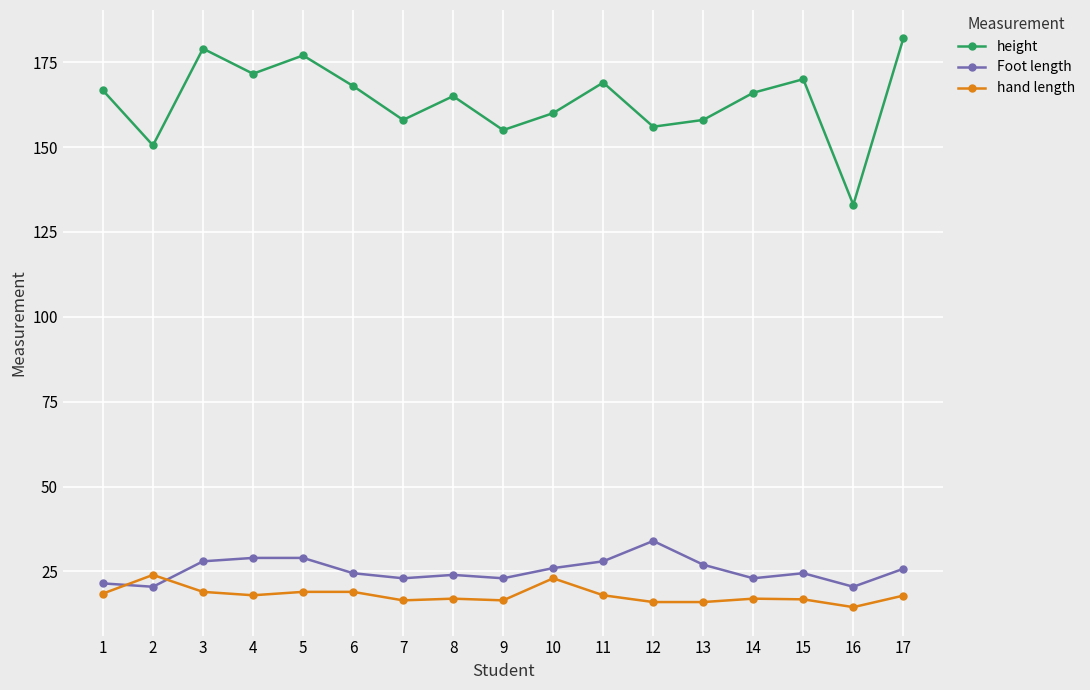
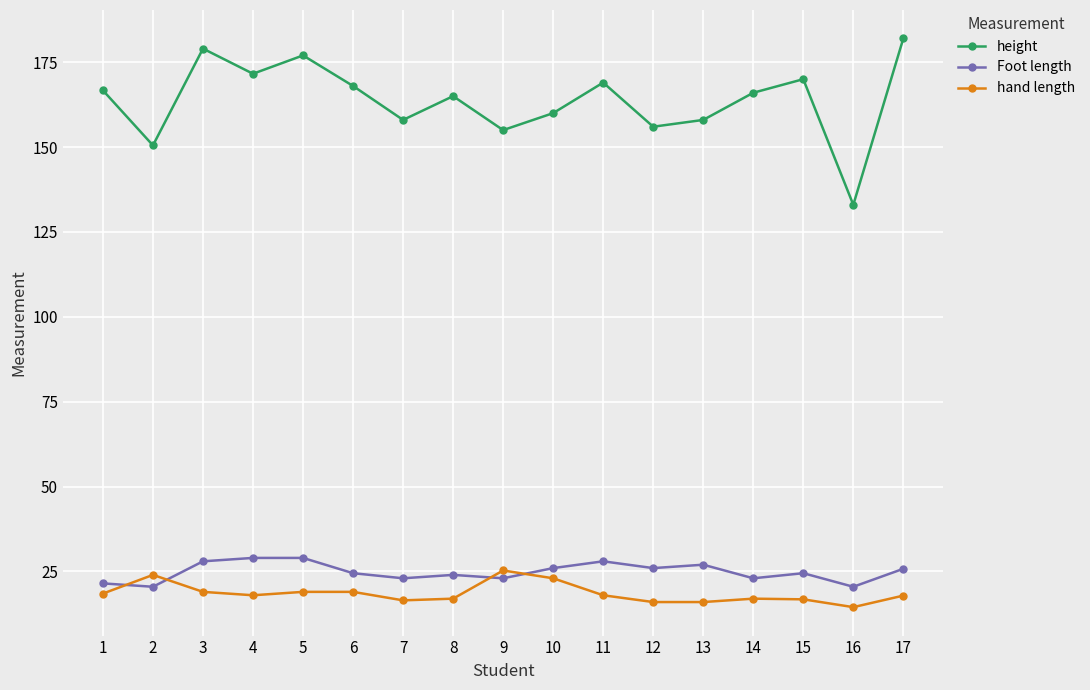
  {
    "height": {
      "1": 167,
      "2": 151,
      "3": 179,
      "4": 172,
      "5": 177,
      "6": 168,
      "7": 158,
      "8": 165,
      "9": 155,
      "10": 160,
      "11": 169,
      "12": 156,
      "13": 158,
      "14": 166,
      "15": 170,
      "16": 133,
      "17": 182
    },
    "Foot length": {
      "1": 22,
      "2": 21,
      "3": 28,
      "4": 29,
      "5": 29,
      "6": 25,
      "7": 23,
      "8": 24,
      "9": 23,
      "10": 26,
      "11": 28,
-     "12": 34,
+     "12": 26,
      "13": 27,
      "14": 23,
      "15": 25,
      "16": 21,
      "17": 26
    },
    "hand length": {
      "1": 19,
      "2": 24,
      "3": 19,
      "4": 18,
      "5": 19,
      "6": 19,
      "7": 17,
      "8": 17,
-     "9": 17,
+     "9": 25,
      "10": 23,
      "11": 18,
      "12": 16,
      "13": 16,
      "14": 17,
      "15": 17,
      "16": 15,
      "17": 18
    }
  }
